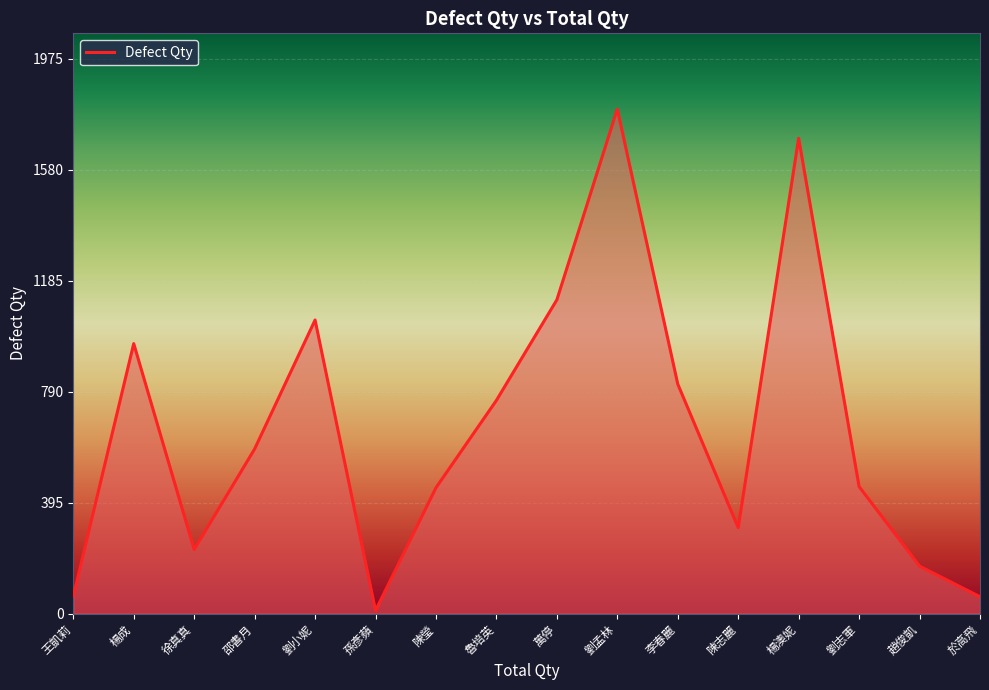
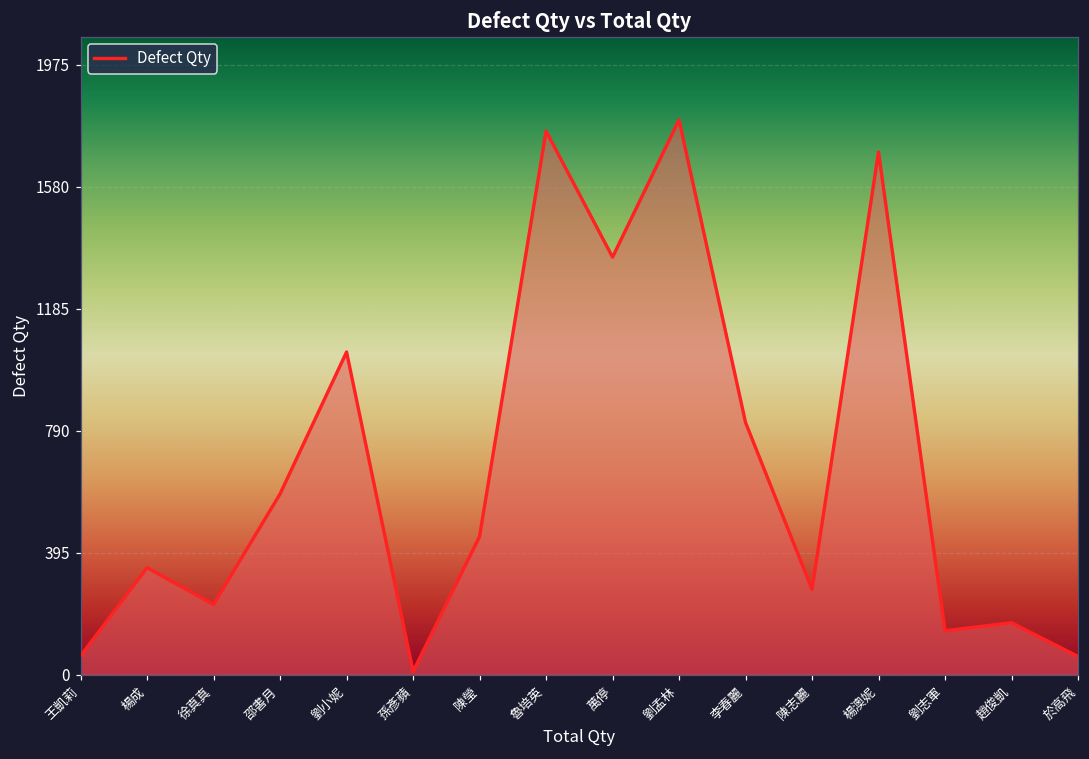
  {
    "王凱莉": 60,
-   "楊成": 960,
+   "楊成": 350,
    "徐真真": 230,
    "邵書月": 590,
    "劉小妮": 1050,
    "孫彥蘋": 10,
    "陳瑩": 450,
-   "魯培英": 760,
-   "萬停": 1120,
+   "魯培英": 1760,
+   "萬停": 1350,
    "劉孟林": 1800,
    "李春麗": 820,
-   "陳志麗": 310,
+   "陳志麗": 280,
    "楊澳妮": 1690,
-   "劉志軍": 450,
+   "劉志軍": 140,
    "趙俊凱": 170,
    "於高飛": 60
  }
